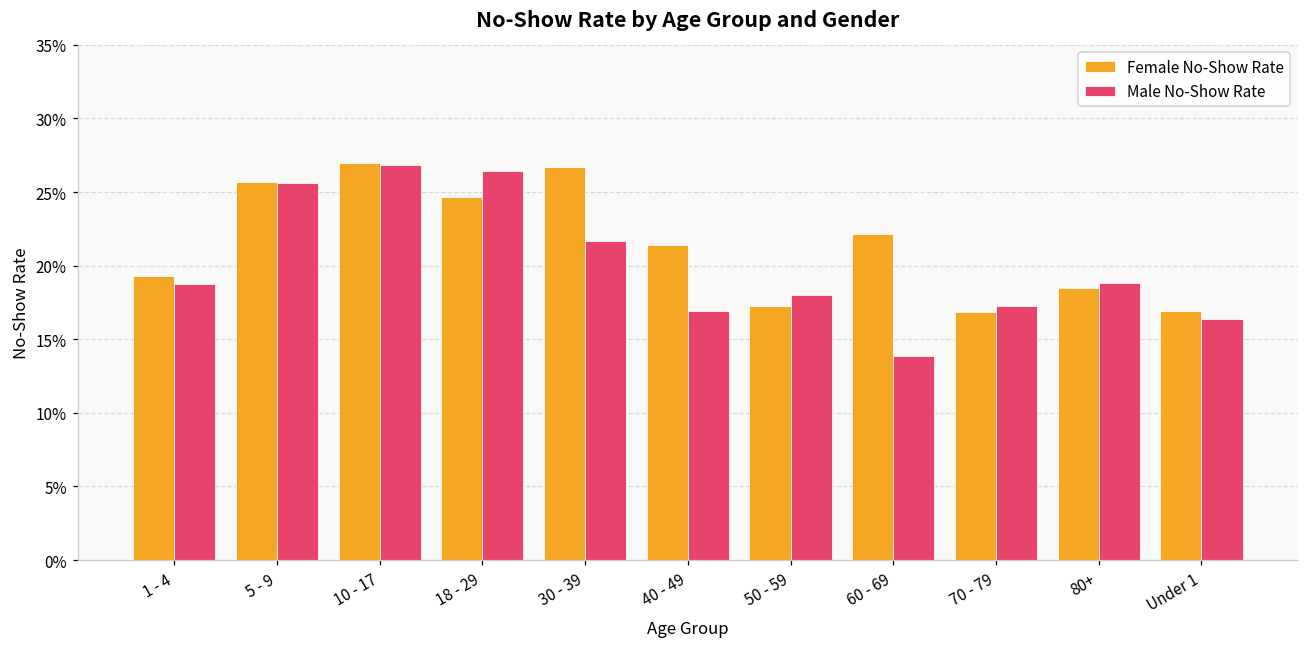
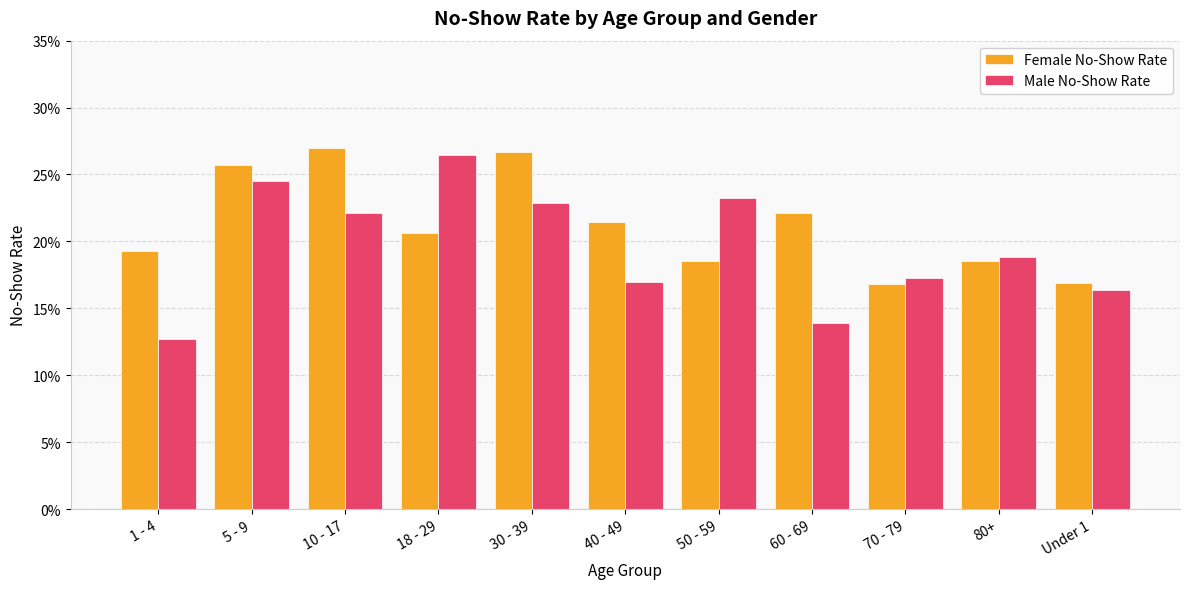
  {
    "Female No-Show Rate": {
      "1 - 4": "19.3%",
      "5 - 9": "25.7%",
      "10 - 17": "27.0%",
-     "18 - 29": "24.6%",
+     "18 - 29": "20.6%",
      "30 - 39": "26.7%",
      "40 - 49": "21.4%",
-     "50 - 59": "17.3%",
+     "50 - 59": "18.6%",
      "60 - 69": "22.1%",
      "70 - 79": "16.8%",
      "80+": "18.5%",
      "Under 1": "16.9%"
    },
    "Male No-Show Rate": {
-     "1 - 4": "18.7%",
-     "5 - 9": "25.6%",
-     "10 - 17": "26.8%",
+     "1 - 4": "12.7%",
+     "5 - 9": "24.5%",
+     "10 - 17": "22.1%",
      "18 - 29": "26.4%",
-     "30 - 39": "21.7%",
+     "30 - 39": "22.9%",
      "40 - 49": "16.9%",
-     "50 - 59": "18.0%",
+     "50 - 59": "23.3%",
      "60 - 69": "13.9%",
      "70 - 79": "17.3%",
      "80+": "18.8%",
      "Under 1": "16.4%"
    }
  }
